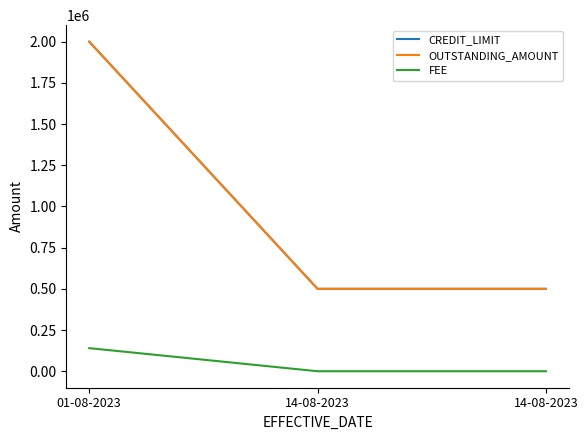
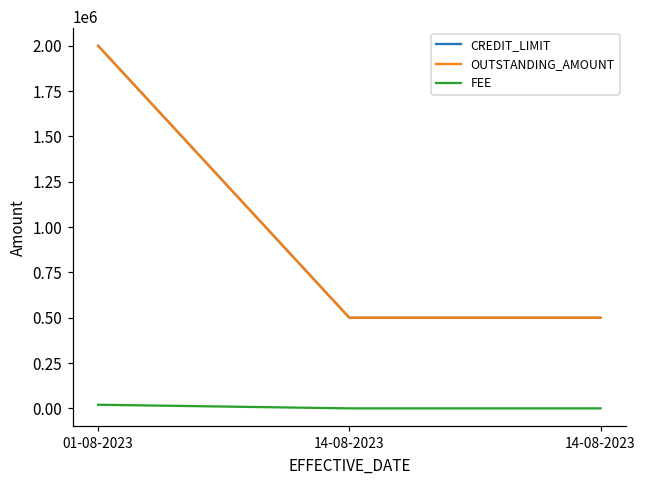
  {
    "OUTSTANDING_AMOUNT": {
      "01-08-2023": 2000000
    },
    "FEE": {
-     "01-08-2023": 140000
+     "01-08-2023": 20000
    }
  }
